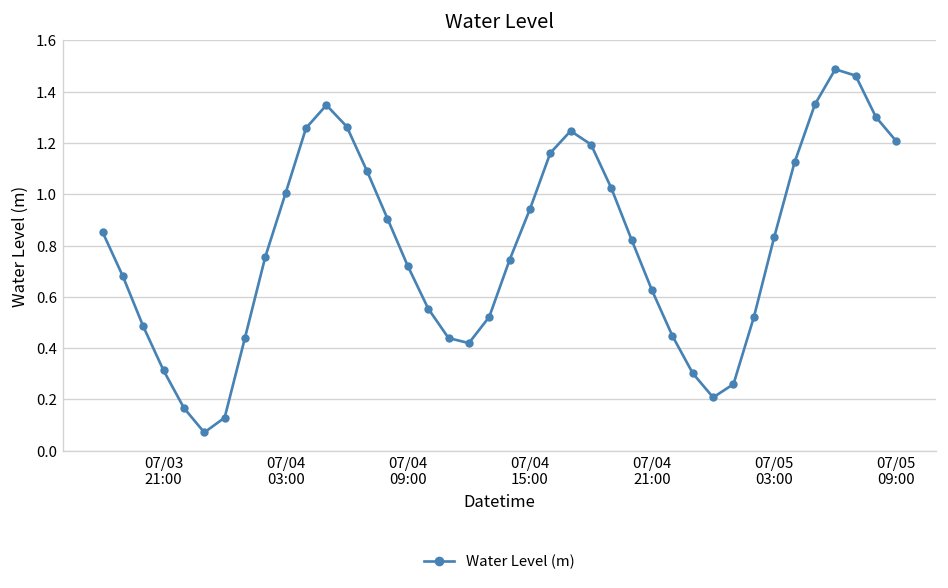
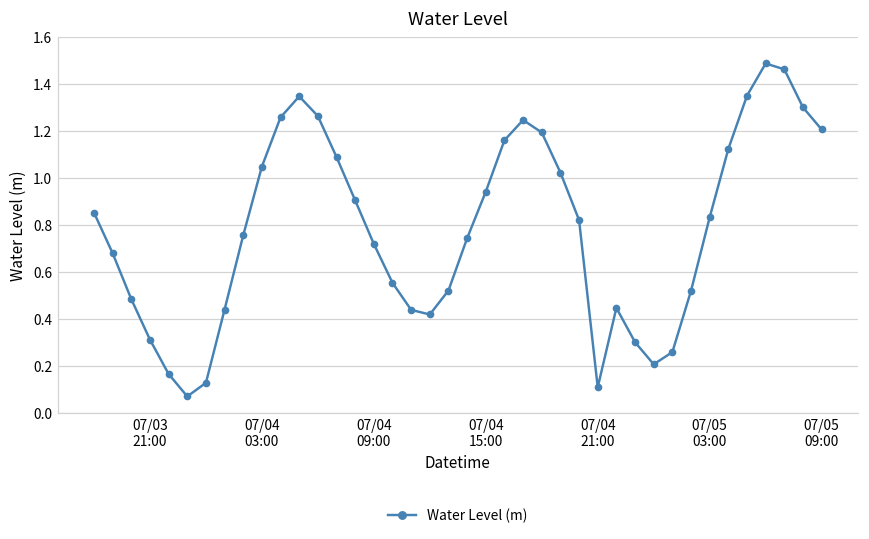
  {
    "07/03 21:00": 0.31,
-   "07/04 03:00": 1.01,
+   "07/04 03:00": 1.05,
    "07/04 09:00": 0.72,
    "07/04 15:00": 0.94,
-   "07/04 21:00": 0.62,
+   "07/04 21:00": 0.11,
    "07/05 03:00": 0.83,
    "07/05 09:00": 1.21
  }
